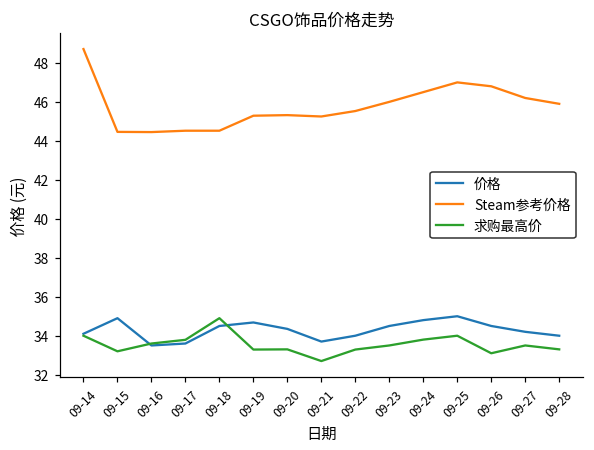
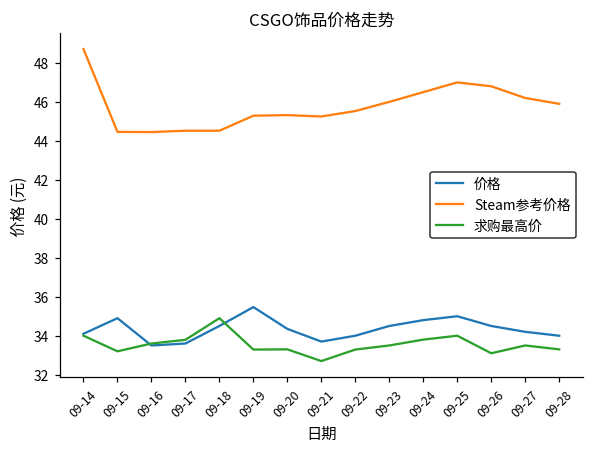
  {
    "价格": {
      "09-15": 34.9,
      "09-17": 33.6,
      "09-18": 34.5,
-     "09-19": 34.7,
+     "09-19": 35.5,
      "09-20": 34.4,
      "09-21": 33.7,
      "09-22": 34.0,
      "09-23": 34.5,
      "09-24": 34.8,
      "09-25": 35.0,
      "09-26": 34.5,
      "09-27": 34.2,
      "09-28": 34.0
    },
    "Steam参考价格": {
      "09-14": 48.7,
      "09-15": 44.5,
      "09-16": 44.5,
      "09-17": 44.5,
      "09-18": 44.5,
      "09-19": 45.3,
      "09-20": 45.3,
      "09-21": 45.3,
      "09-22": 45.5,
      "09-23": 46.0,
      "09-24": 46.5,
      "09-25": 47.0,
      "09-26": 46.8,
      "09-27": 46.2,
      "09-28": 45.9
    },
    "求购最高价": {
      "09-15": 33.2,
      "09-17": 33.8,
      "09-18": 34.9,
      "09-19": 33.3,
      "09-20": 33.3,
      "09-21": 32.7,
      "09-22": 33.3,
      "09-23": 33.5,
      "09-24": 33.8,
      "09-25": 34.0,
      "09-26": 33.1,
      "09-27": 33.5,
      "09-28": 33.3
    }
  }
